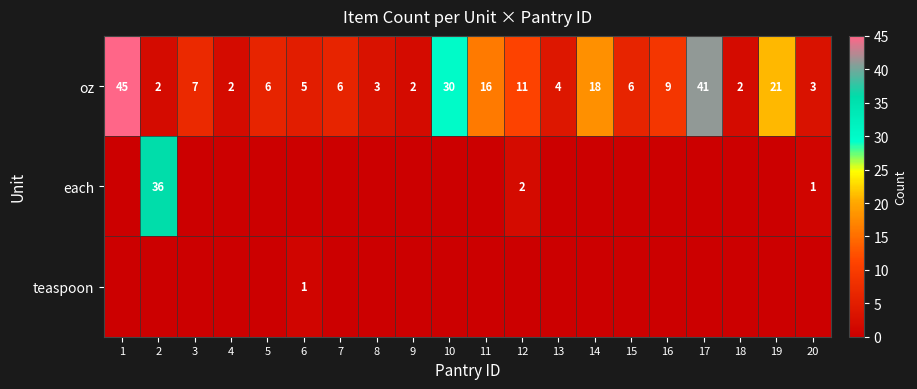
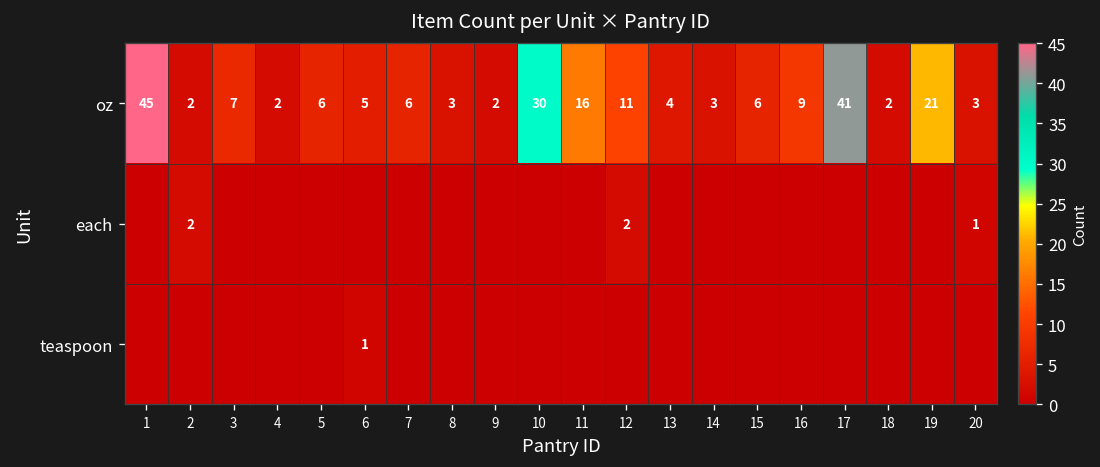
  {
    "oz": {
      "1": 45,
      "2": 2,
      "3": 7,
      "4": 2,
      "5": 6,
      "6": 5,
      "7": 6,
      "8": 3,
      "9": 2,
      "10": 30,
      "11": 16,
      "12": 11,
      "13": 4,
-     "14": 18,
+     "14": 3,
      "15": 6,
      "16": 9,
      "17": 41,
      "18": 2,
      "19": 21,
      "20": 3
    },
    "each": {
-     "2": 36,
+     "2": 2,
      "12": 2,
      "20": 1
    },
    "teaspoon": {
      "6": 1
    }
  }
